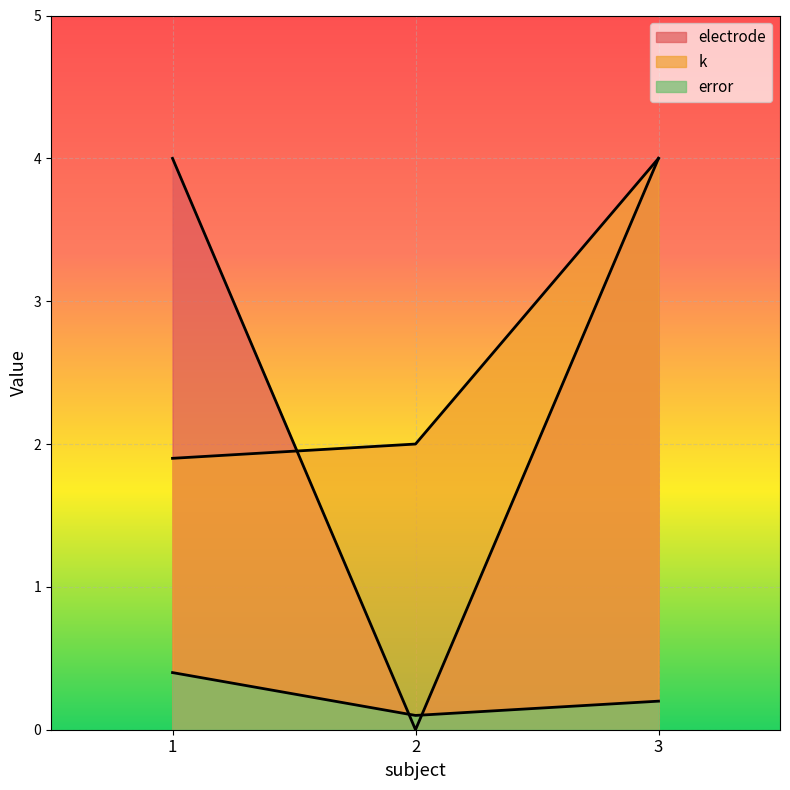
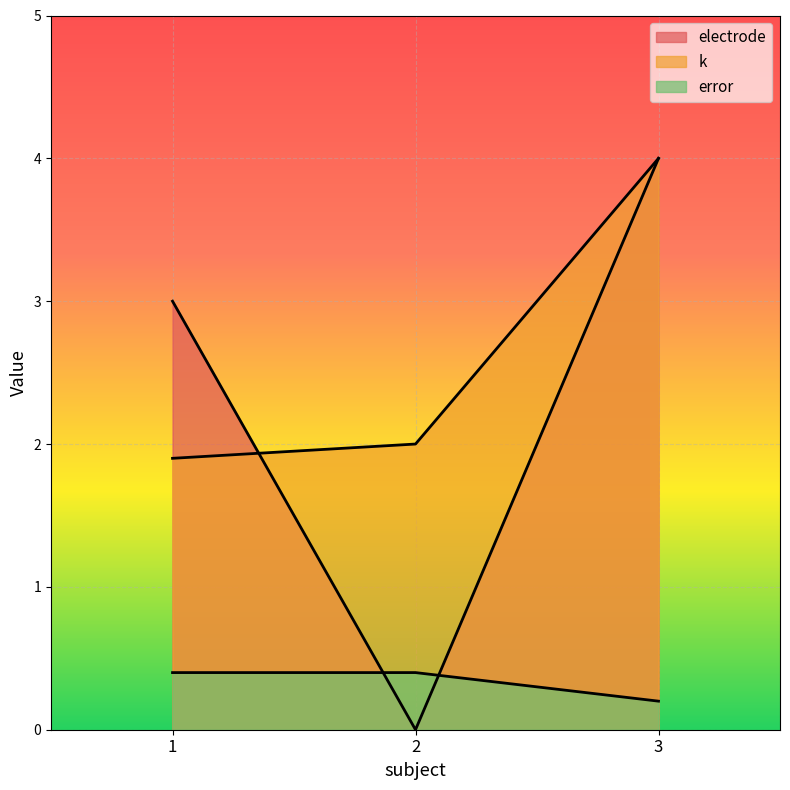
  {
    "electrode": {
-     "1": 4,
+     "1": 3,
      "2": 0
    },
    "k": {
      "1": 1.9,
      "2": 2.0
    },
    "error": {
      "1": 0.4,
-     "2": 0.1,
+     "2": 0.4,
      "3": 0.2
    }
  }
